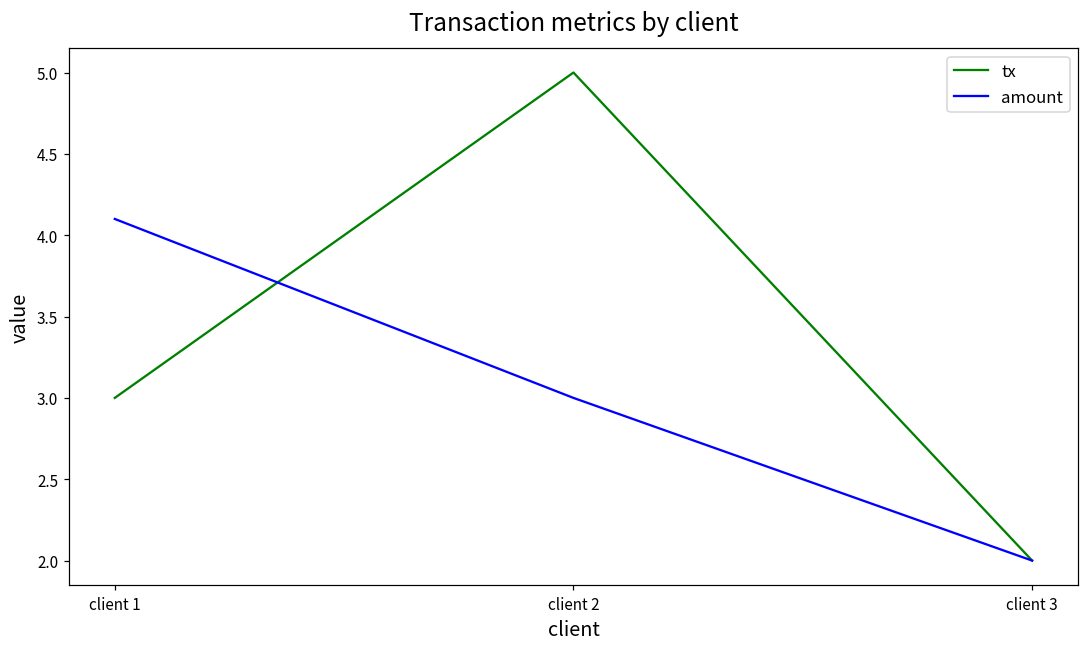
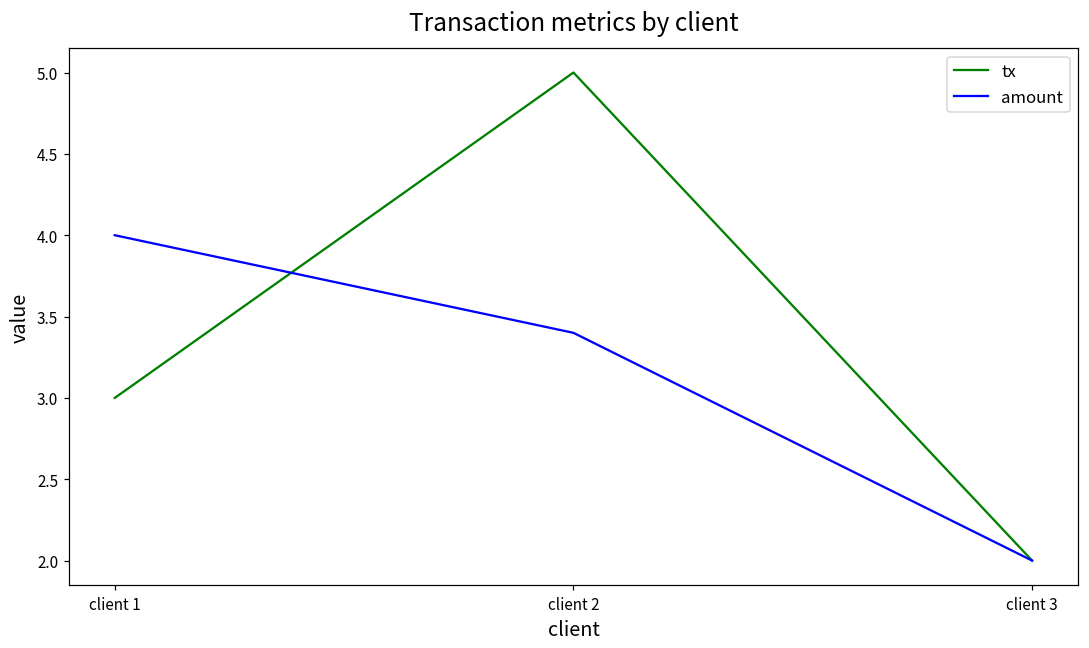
  {
    "tx": {
      "client 1": 3.0,
      "client 2": 5.0
    },
    "amount": {
-     "client 1": 4.1,
-     "client 2": 3.0
+     "client 1": 4.0,
+     "client 2": 3.4
    }
  }
